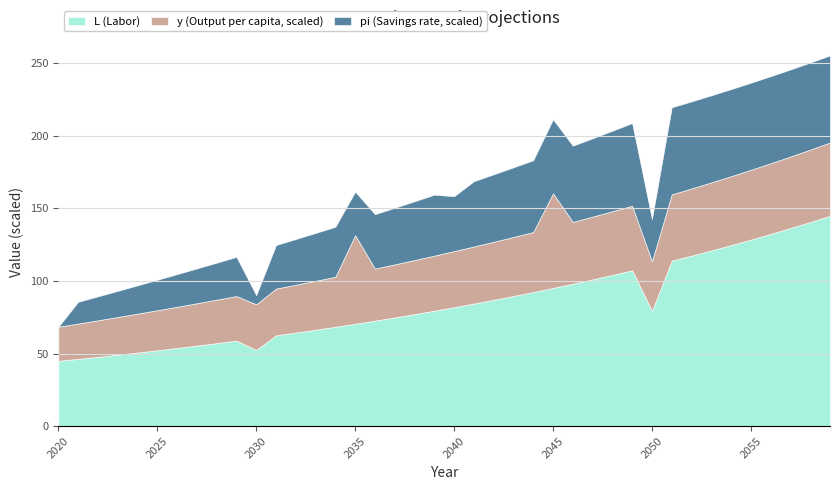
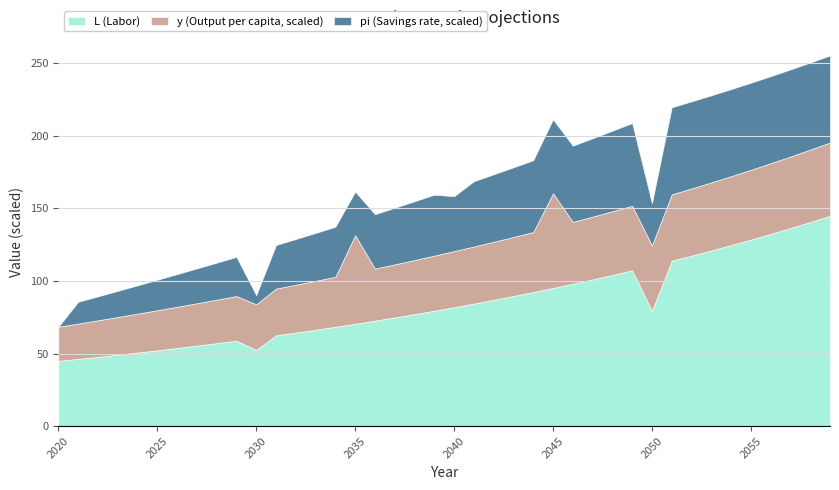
  {
    "L (Labor)": {
      "2020": 45,
      "2025": 52,
      "2030": 53,
      "2035": 71,
      "2040": 82,
      "2045": 95,
      "2050": 79,
      "2055": 129
    },
    "y (Output per capita, scaled)": {
      "2025": 28,
      "2030": 31,
      "2035": 61,
      "2040": 39,
      "2045": 65,
-     "2050": 34,
+     "2050": 45,
      "2055": 48
    },
    "pi (Savings rate, scaled)": {
      "2025": 21,
      "2030": 6,
      "2035": 30,
      "2040": 38,
      "2045": 51,
      "2050": 29,
      "2055": 60
    }
  }
